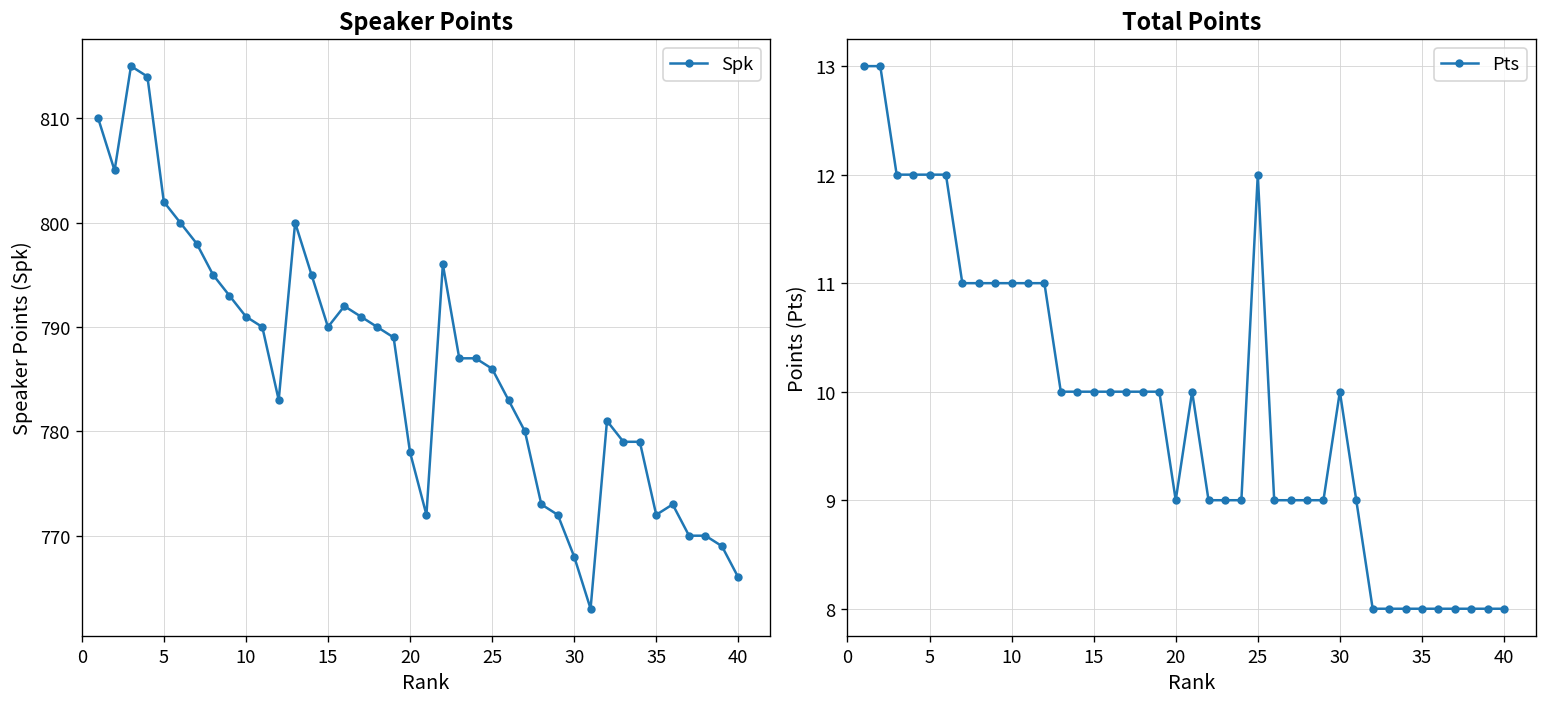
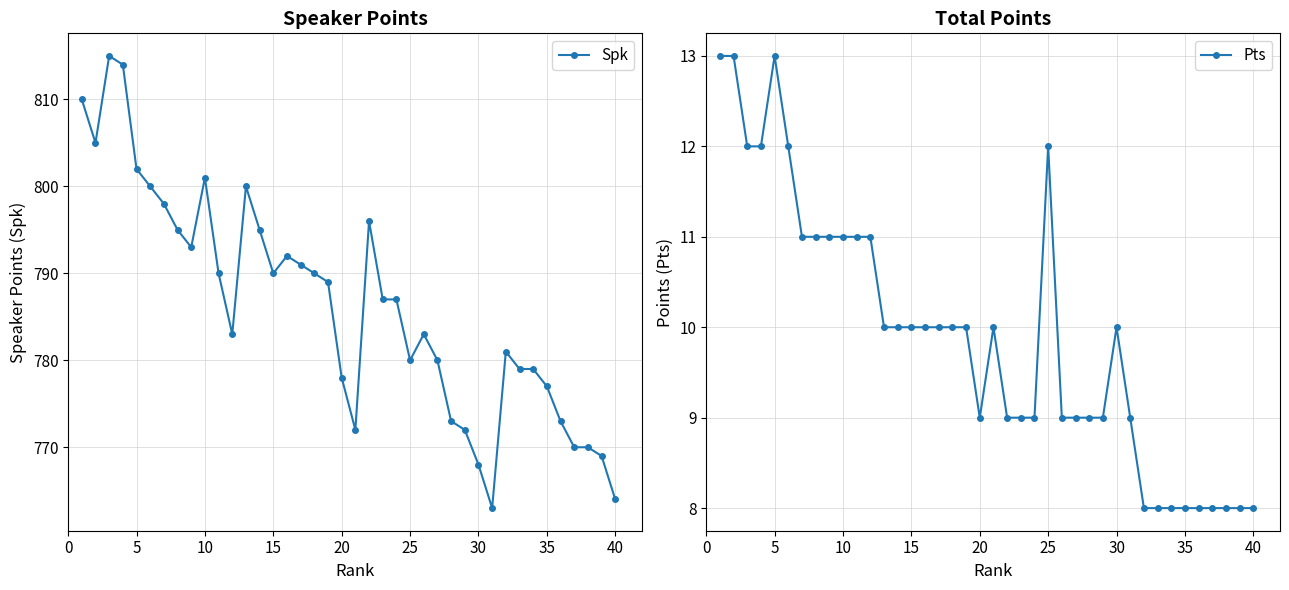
  {
    "Speaker Points": {
      "5": 802,
-     "10": 791,
+     "10": 801,
      "15": 790,
      "20": 778,
-     "25": 786,
+     "25": 780,
      "30": 768,
-     "35": 772,
-     "40": 766
+     "35": 777,
+     "40": 764
    },
    "Total Points": {
-     "5": 12,
+     "5": 13,
      "10": 11,
      "15": 10,
      "20": 9,
      "25": 12,
      "30": 10,
      "35": 8,
      "40": 8
    }
  }
